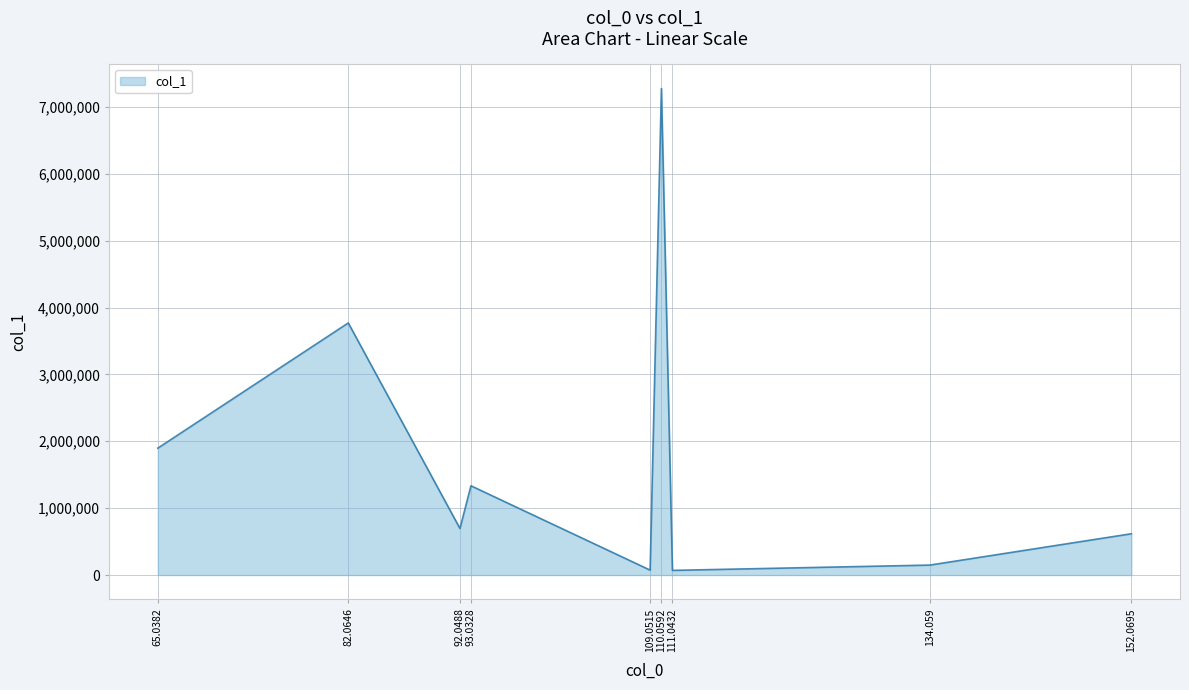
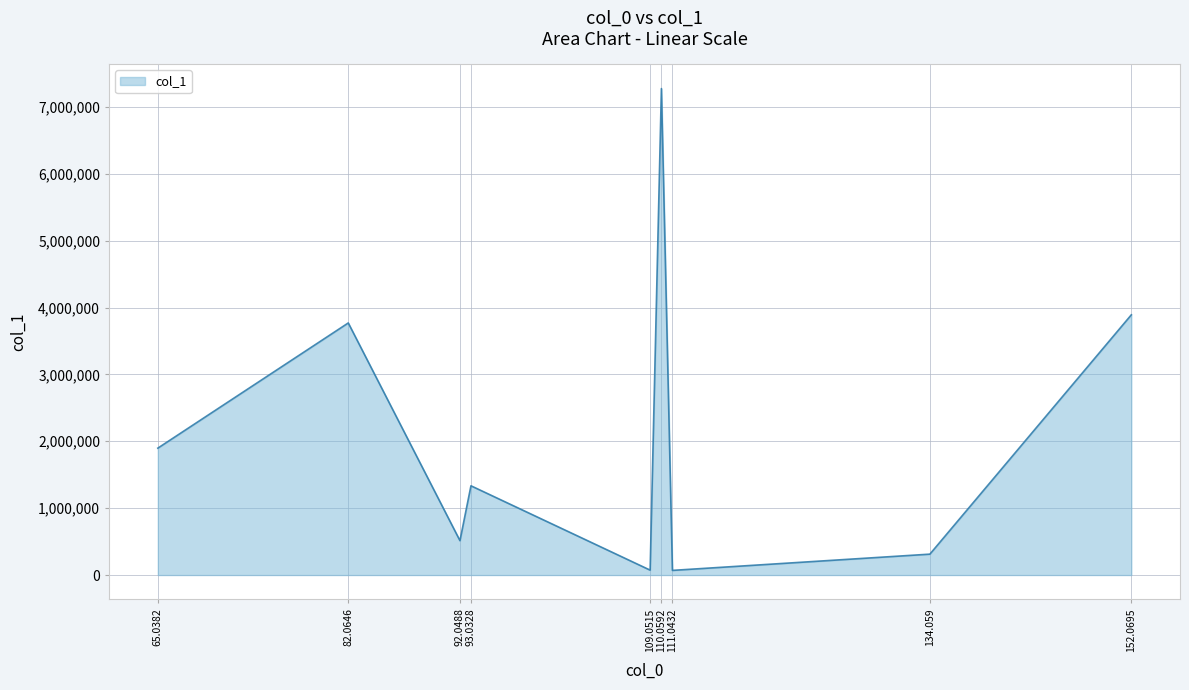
  {
    "65.0382": "1,900,000",
    "82.0646": "3,800,000",
-   "92.0488": "700,000",
+   "92.0488": "500,000",
    "93.0328": "1,300,000",
    "109.0515": "100,000",
    "110.0592": "7,300,000",
    "111.0432": "100,000",
-   "134.059": "100,000",
-   "152.0695": "600,000"
+   "134.059": "300,000",
+   "152.0695": "3,900,000"
  }
